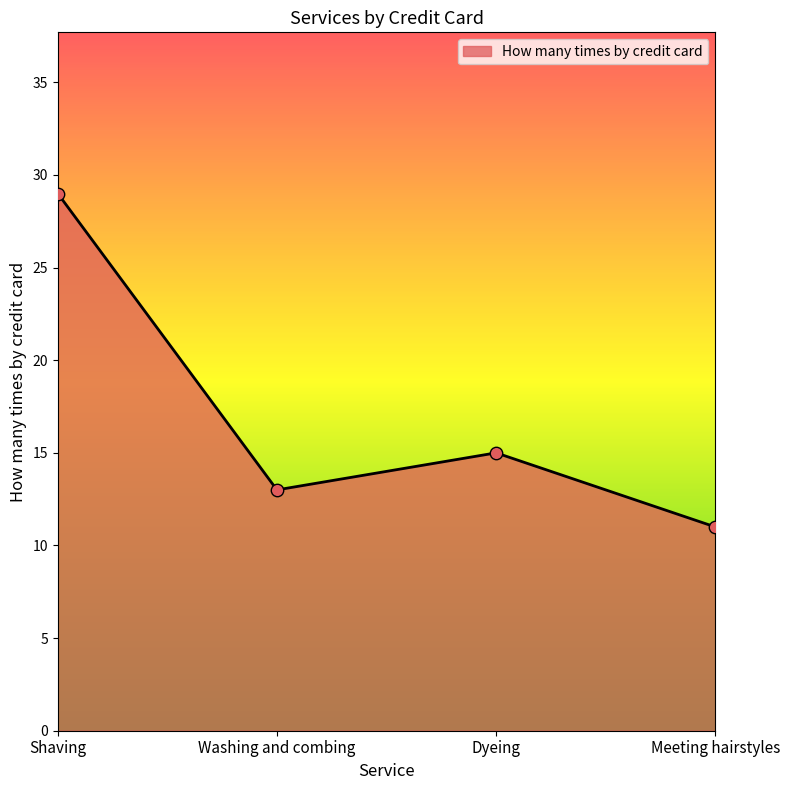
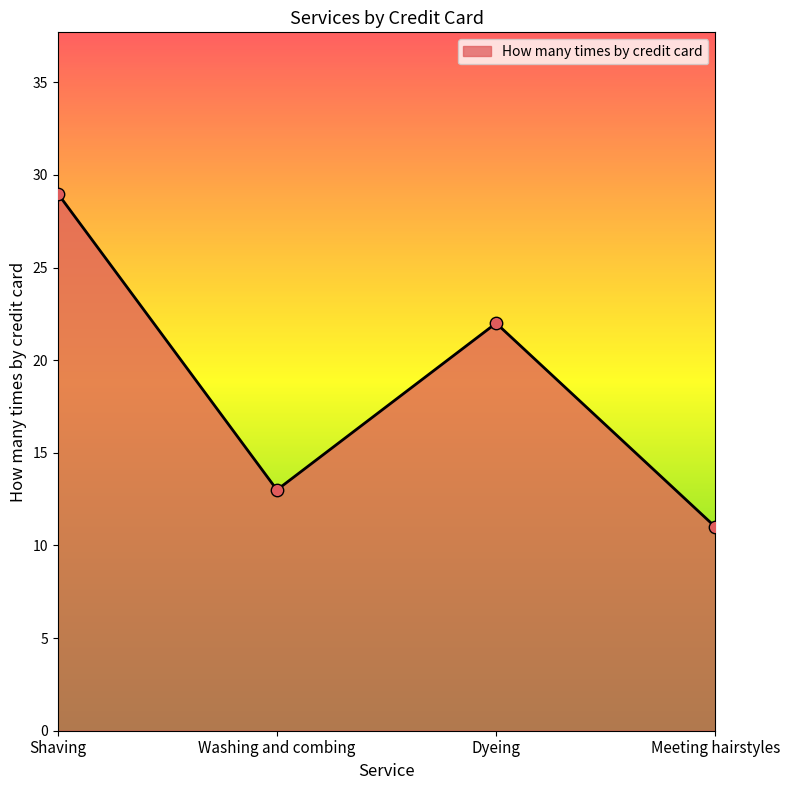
  {
    "Shaving": 29,
    "Washing and combing": 13,
-   "Dyeing": 15,
+   "Dyeing": 22,
    "Meeting hairstyles": 11
  }
